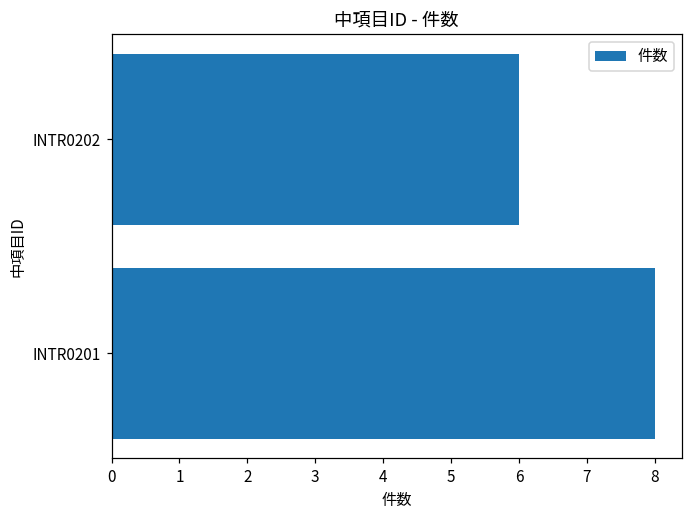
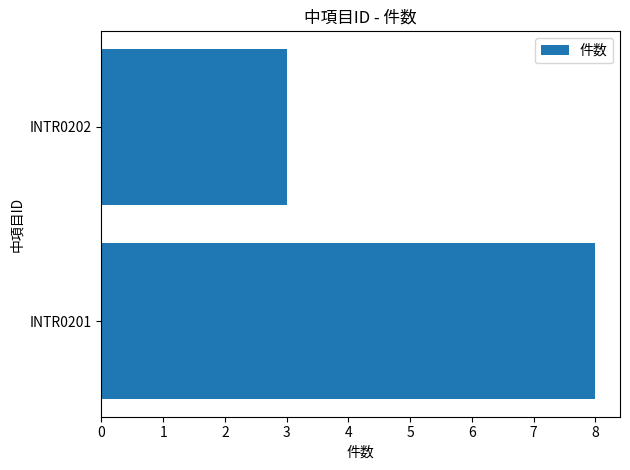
  {
-   "INTR0202": 6,
+   "INTR0202": 3,
    "INTR0201": 8
  }
